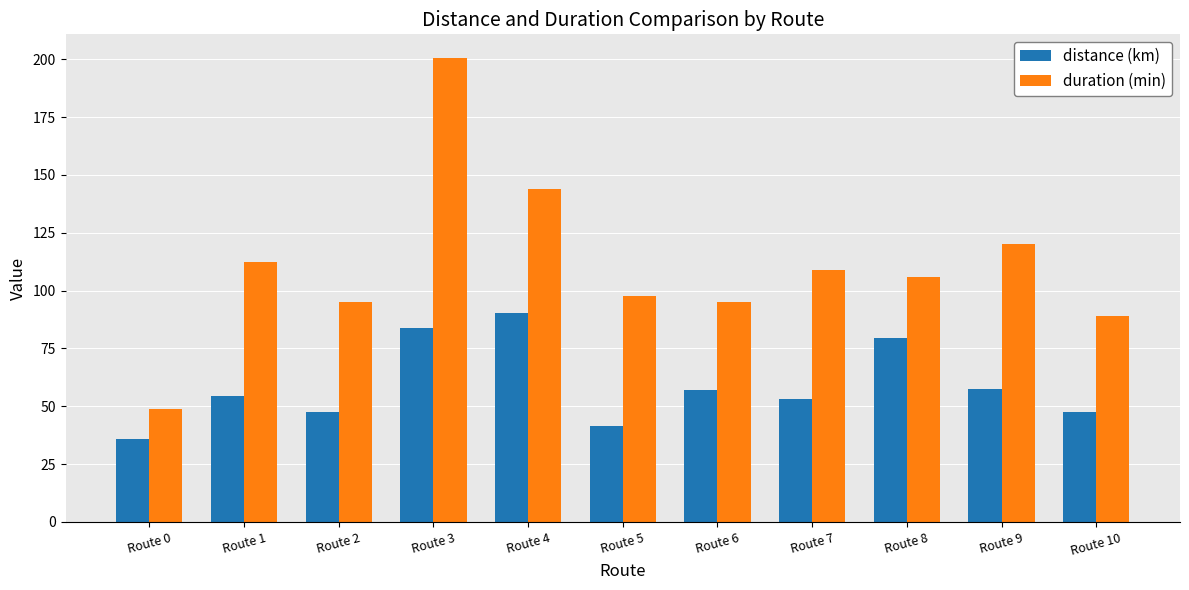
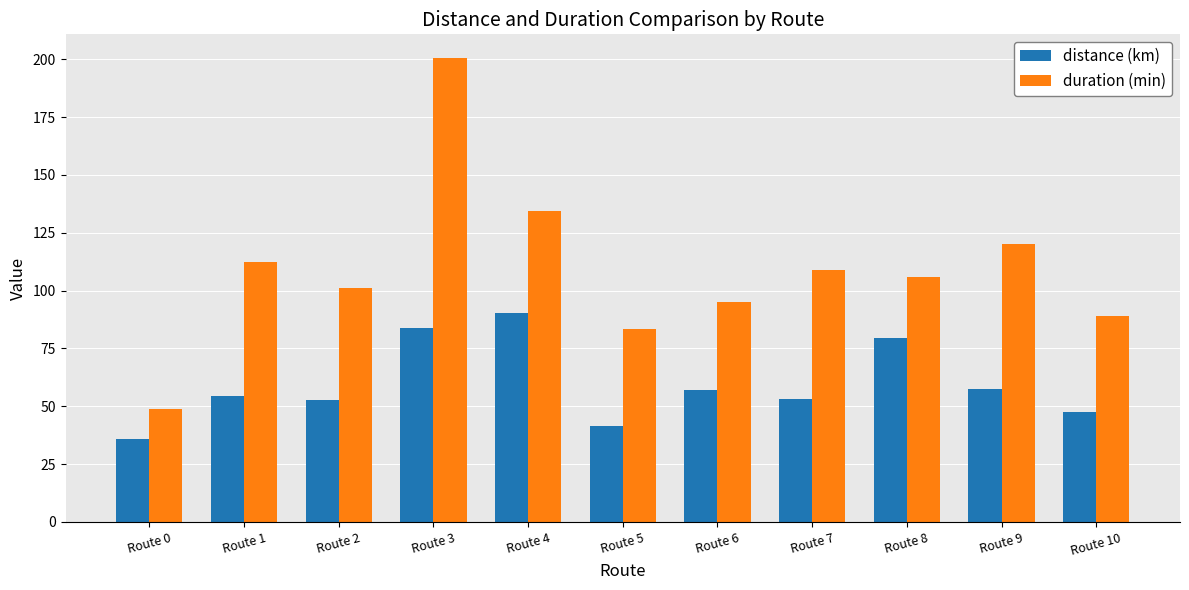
  {
    "distance (km)": {
      "Route 0": 36,
      "Route 1": 55,
-     "Route 2": 47,
+     "Route 2": 53,
      "Route 3": 84,
      "Route 4": 90,
      "Route 5": 42,
      "Route 6": 57,
      "Route 7": 53,
      "Route 8": 80,
      "Route 9": 58,
      "Route 10": 48
    },
    "duration (min)": {
      "Route 0": 49,
      "Route 1": 112,
-     "Route 2": 95,
+     "Route 2": 101,
      "Route 3": 201,
-     "Route 4": 144,
-     "Route 5": 98,
+     "Route 4": 135,
+     "Route 5": 83,
      "Route 6": 95,
      "Route 7": 109,
      "Route 8": 106,
      "Route 9": 120,
      "Route 10": 89
    }
  }
